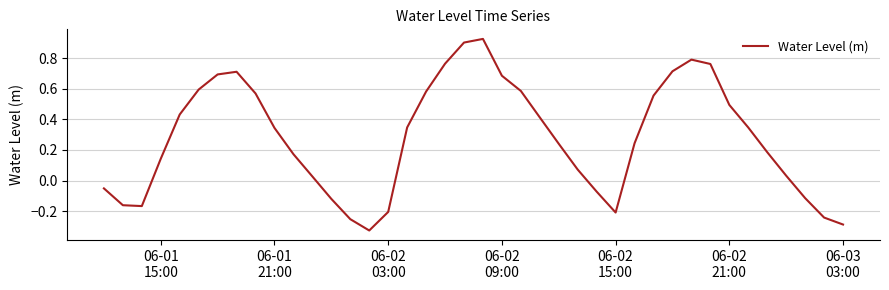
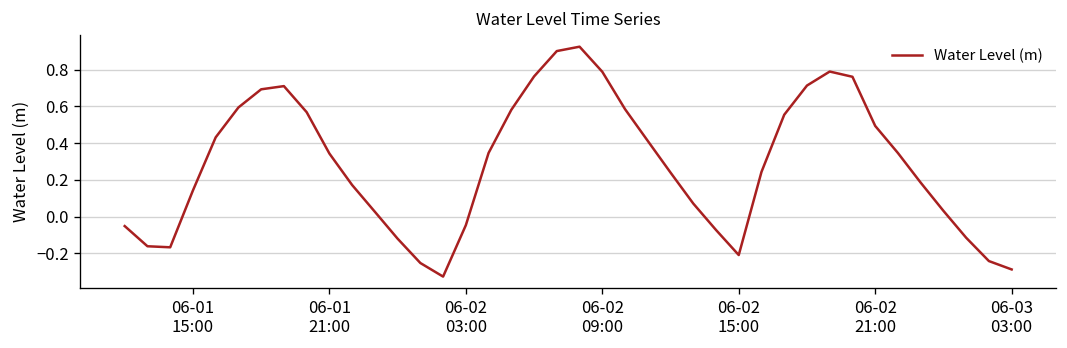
  {
    "06-01 15:00": 0.14,
    "06-01 21:00": 0.34,
-   "06-02 03:00": -0.21,
-   "06-02 09:00": 0.68,
+   "06-02 03:00": -0.05,
+   "06-02 09:00": 0.79,
    "06-02 15:00": -0.21,
    "06-02 21:00": 0.49,
    "06-03 03:00": -0.29
  }
